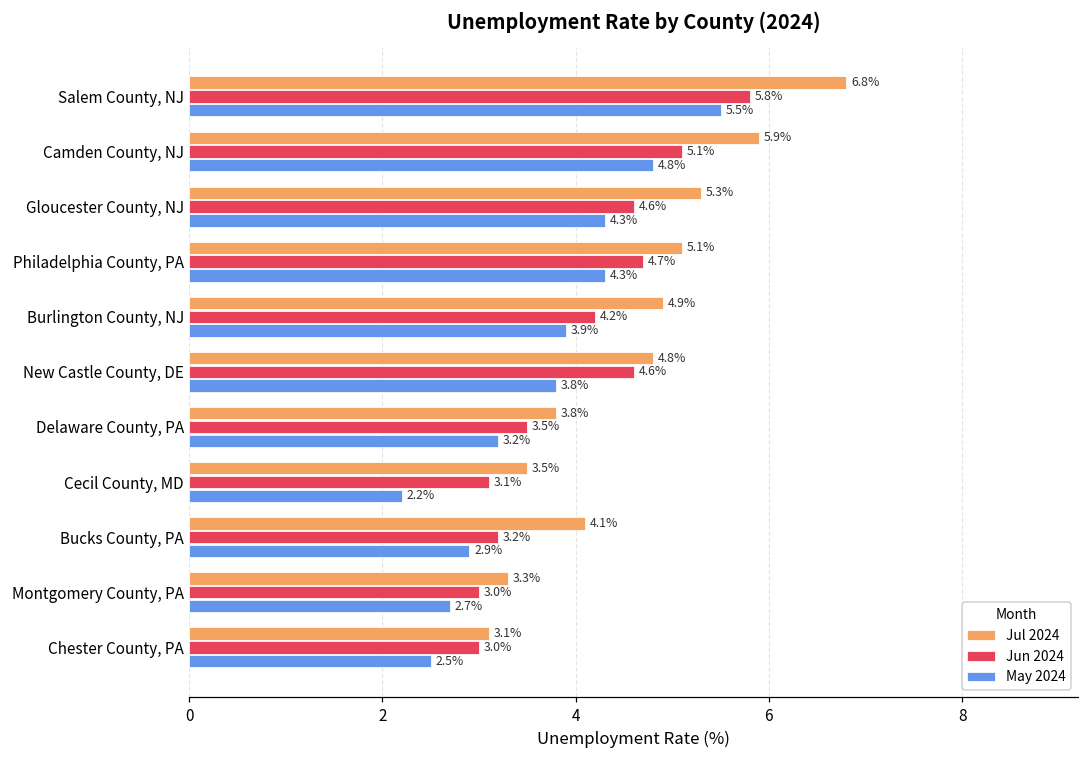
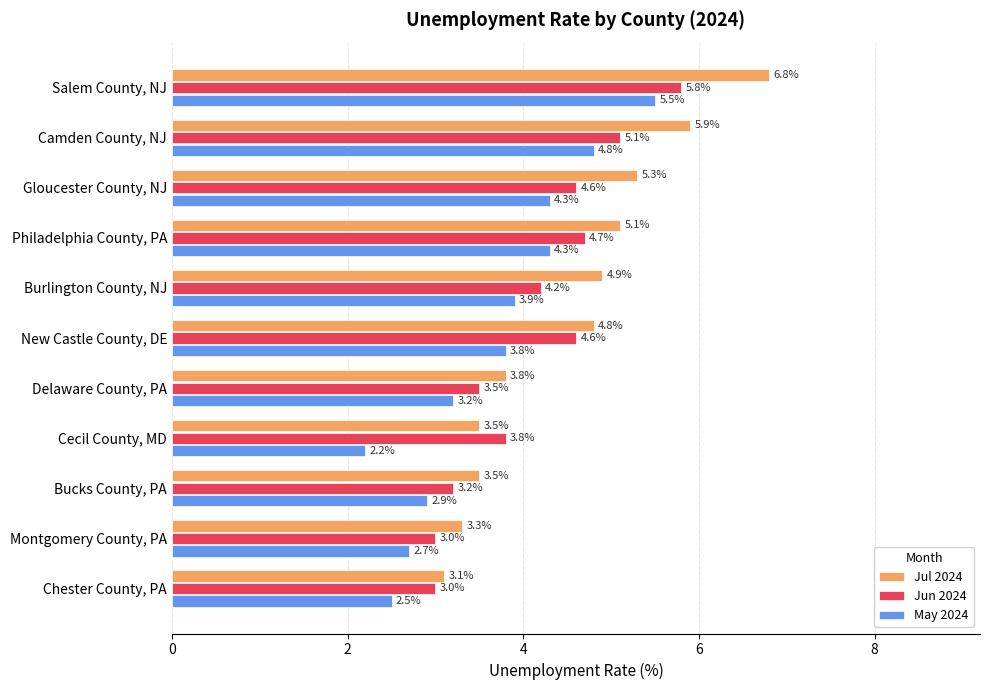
  {
    "Jul 2024": {
      "Salem County, NJ": "6.8%",
      "Camden County, NJ": "5.9%",
      "Gloucester County, NJ": "5.3%",
      "Philadelphia County, PA": "5.1%",
      "Burlington County, NJ": "4.9%",
      "New Castle County, DE": "4.8%",
      "Delaware County, PA": "3.8%",
      "Cecil County, MD": "3.5%",
-     "Bucks County, PA": "4.1%",
+     "Bucks County, PA": "3.5%",
      "Montgomery County, PA": "3.3%",
      "Chester County, PA": "3.1%"
    },
    "Jun 2024": {
      "Salem County, NJ": "5.8%",
      "Camden County, NJ": "5.1%",
      "Gloucester County, NJ": "4.6%",
      "Philadelphia County, PA": "4.7%",
      "Burlington County, NJ": "4.2%",
      "New Castle County, DE": "4.6%",
      "Delaware County, PA": "3.5%",
-     "Cecil County, MD": "3.1%",
+     "Cecil County, MD": "3.8%",
      "Bucks County, PA": "3.2%",
      "Montgomery County, PA": "3.0%",
      "Chester County, PA": "3.0%"
    },
    "May 2024": {
      "Salem County, NJ": "5.5%",
      "Camden County, NJ": "4.8%",
      "Gloucester County, NJ": "4.3%",
      "Philadelphia County, PA": "4.3%",
      "Burlington County, NJ": "3.9%",
      "New Castle County, DE": "3.8%",
      "Delaware County, PA": "3.2%",
      "Cecil County, MD": "2.2%",
      "Bucks County, PA": "2.9%",
      "Montgomery County, PA": "2.7%",
      "Chester County, PA": "2.5%"
    }
  }
